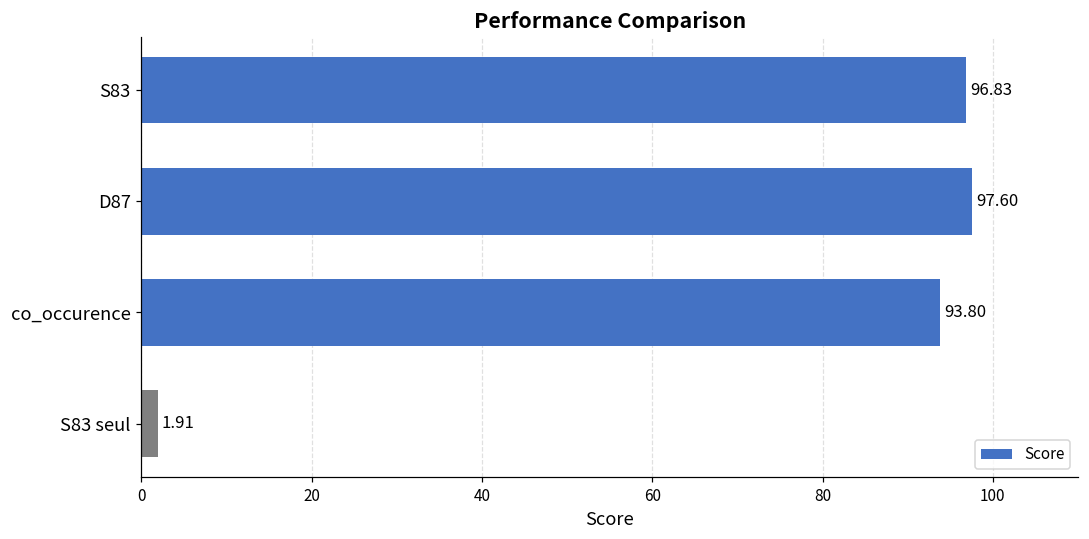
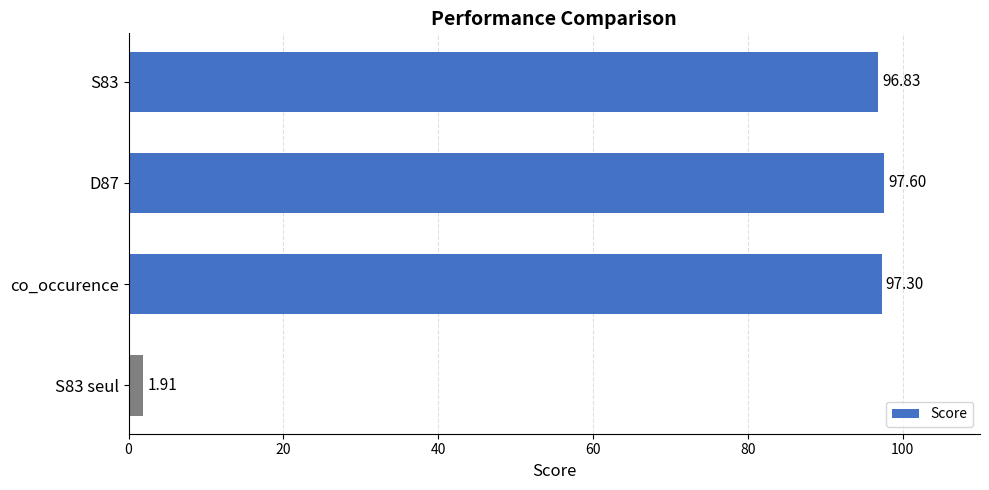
  {
    "S83": 96.83,
    "D87": 97.60,
-   "co_occurence": 93.80,
+   "co_occurence": 97.30,
    "S83 seul": 1.91
  }
